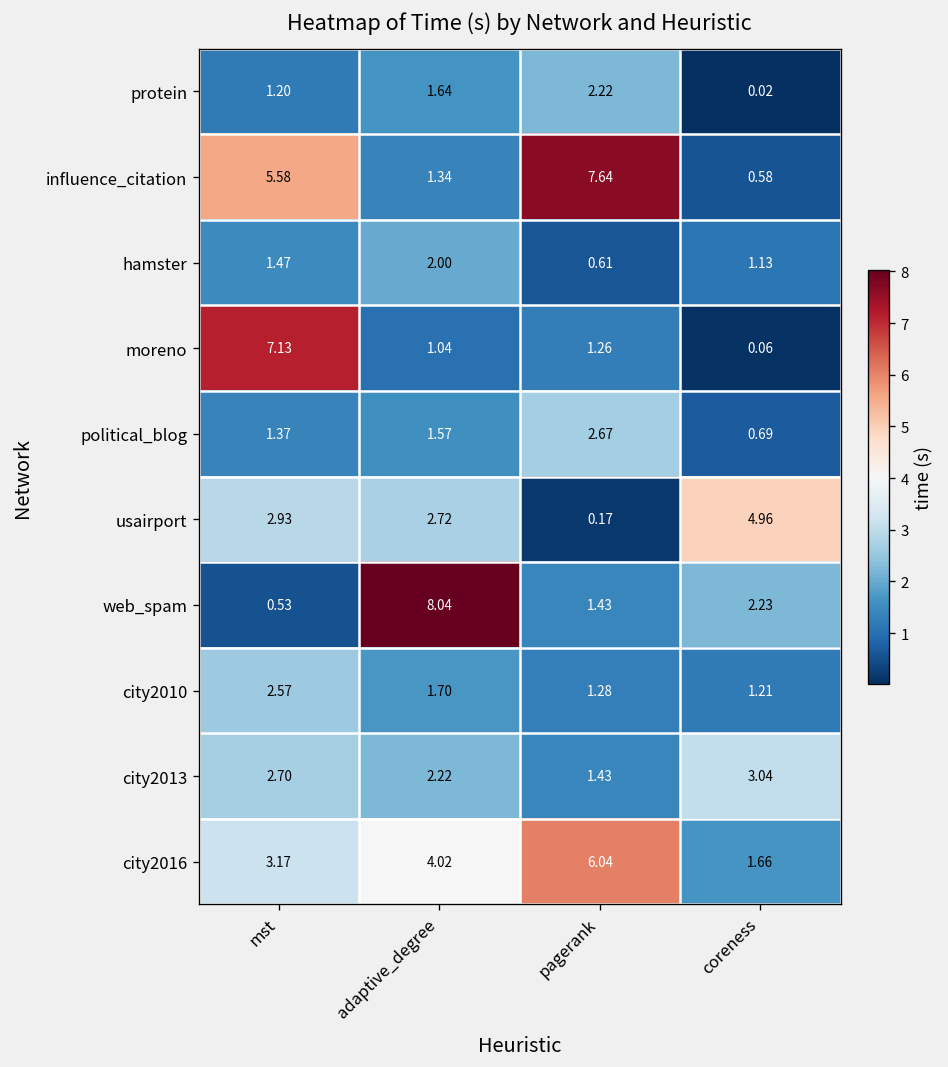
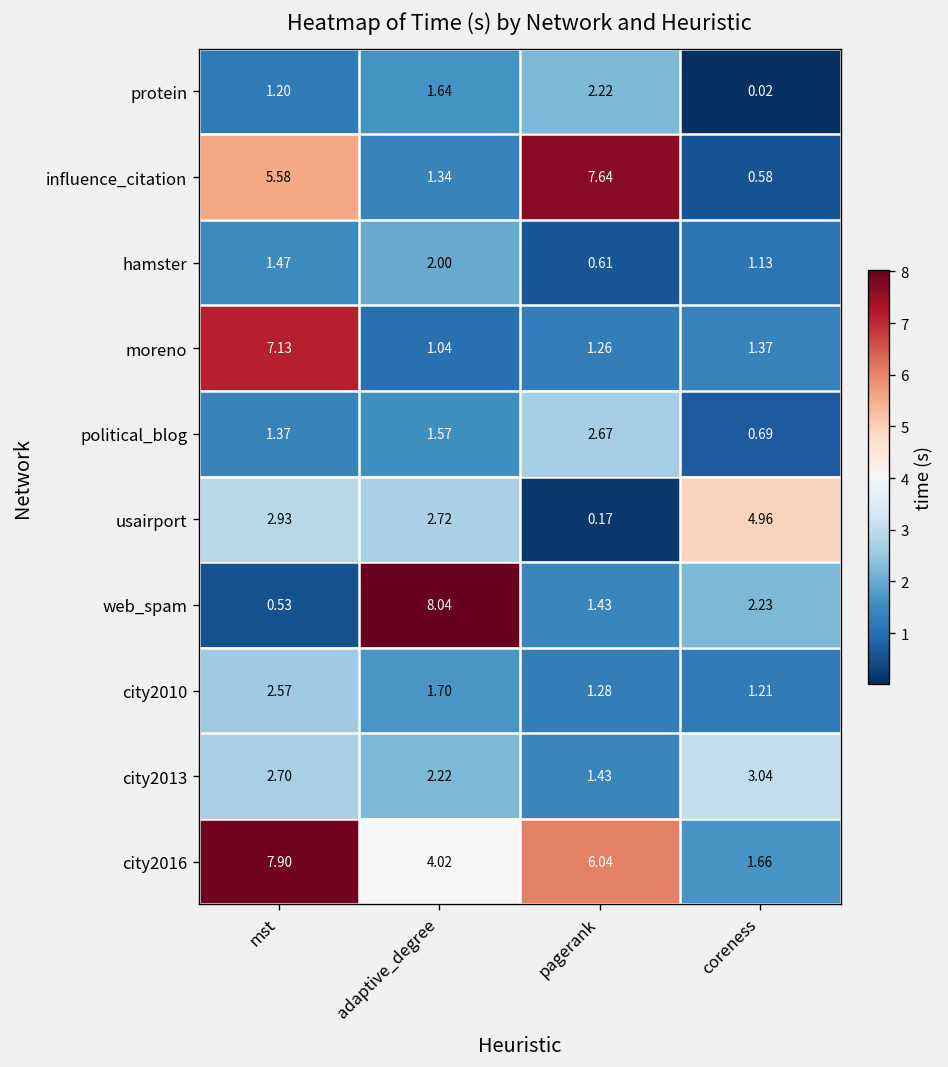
  {
    "protein": {
      "mst": 1.20,
      "adaptive_degree": 1.64,
      "pagerank": 2.22,
      "coreness": 0.02
    },
    "influence_citation": {
      "mst": 5.58,
      "adaptive_degree": 1.34,
      "pagerank": 7.64,
      "coreness": 0.58
    },
    "hamster": {
      "mst": 1.47,
      "adaptive_degree": 2.00,
      "pagerank": 0.61,
      "coreness": 1.13
    },
    "moreno": {
      "mst": 7.13,
      "adaptive_degree": 1.04,
      "pagerank": 1.26,
-     "coreness": 0.06
+     "coreness": 1.37
    },
    "political_blog": {
      "mst": 1.37,
      "adaptive_degree": 1.57,
      "pagerank": 2.67,
      "coreness": 0.69
    },
    "usairport": {
      "mst": 2.93,
      "adaptive_degree": 2.72,
      "pagerank": 0.17,
      "coreness": 4.96
    },
    "web_spam": {
      "mst": 0.53,
      "adaptive_degree": 8.04,
      "pagerank": 1.43,
      "coreness": 2.23
    },
    "city2010": {
      "mst": 2.57,
      "adaptive_degree": 1.70,
      "pagerank": 1.28,
      "coreness": 1.21
    },
    "city2013": {
      "mst": 2.70,
      "adaptive_degree": 2.22,
      "pagerank": 1.43,
      "coreness": 3.04
    },
    "city2016": {
-     "mst": 3.17,
+     "mst": 7.90,
      "adaptive_degree": 4.02,
      "pagerank": 6.04,
      "coreness": 1.66
    }
  }
